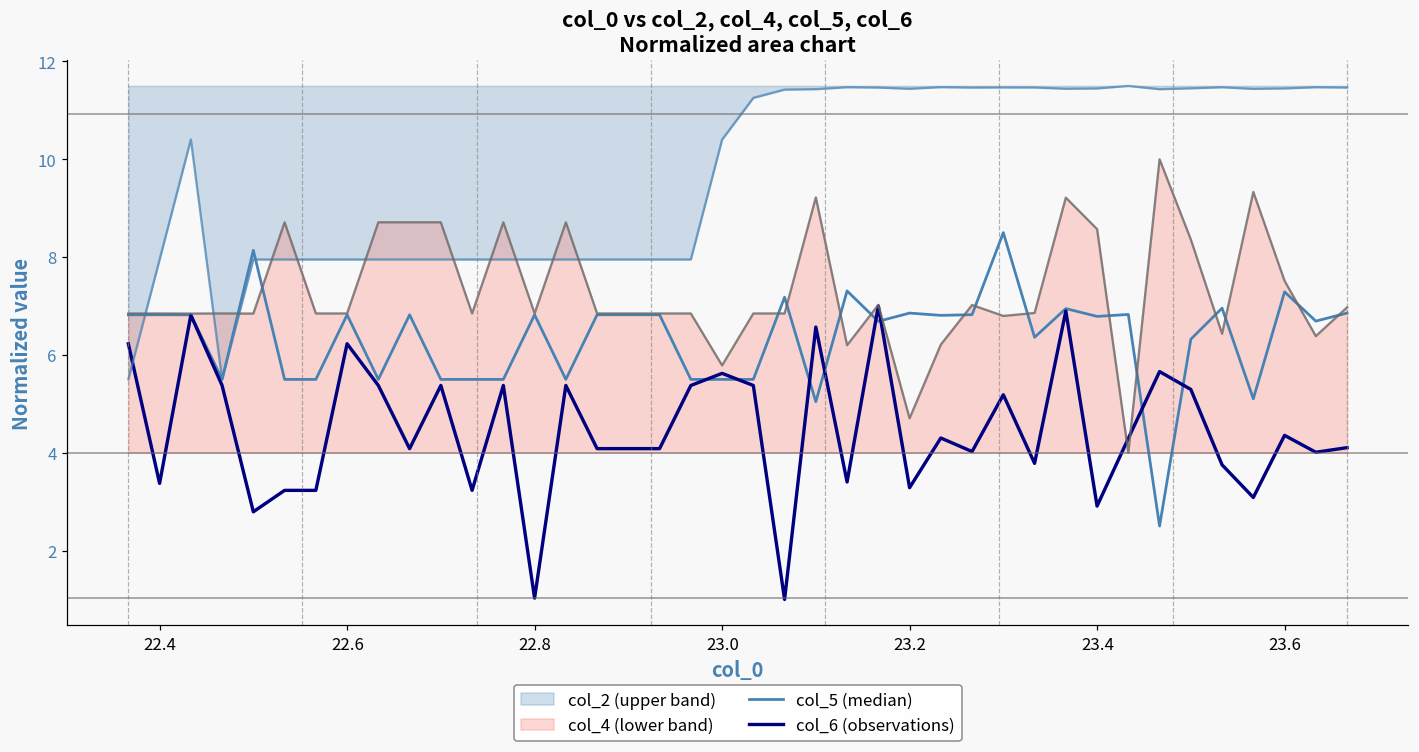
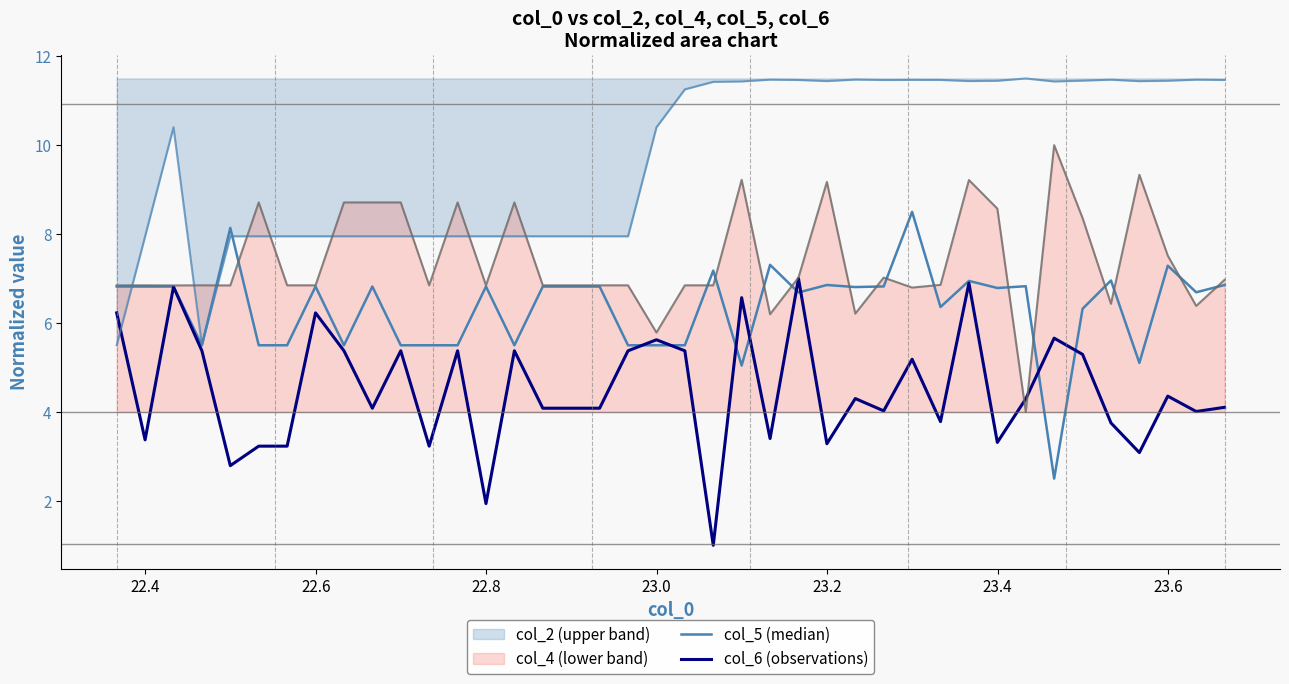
  {
    "col_6 (observations)": {
      "22.4": 3.4,
      "22.6": 6.2,
-     "22.8": 1.0,
+     "22.8": 1.9,
      "23.0": 5.6,
      "23.2": 3.3,
-     "23.4": 2.9,
+     "23.4": 3.3,
      "23.6": 4.4
    },
    "col_4 (lower band)": {
      "23.0": 5.8,
-     "23.2": 4.7,
+     "23.2": 9.2,
      "23.4": 8.6,
      "23.6": 7.5
    }
  }
